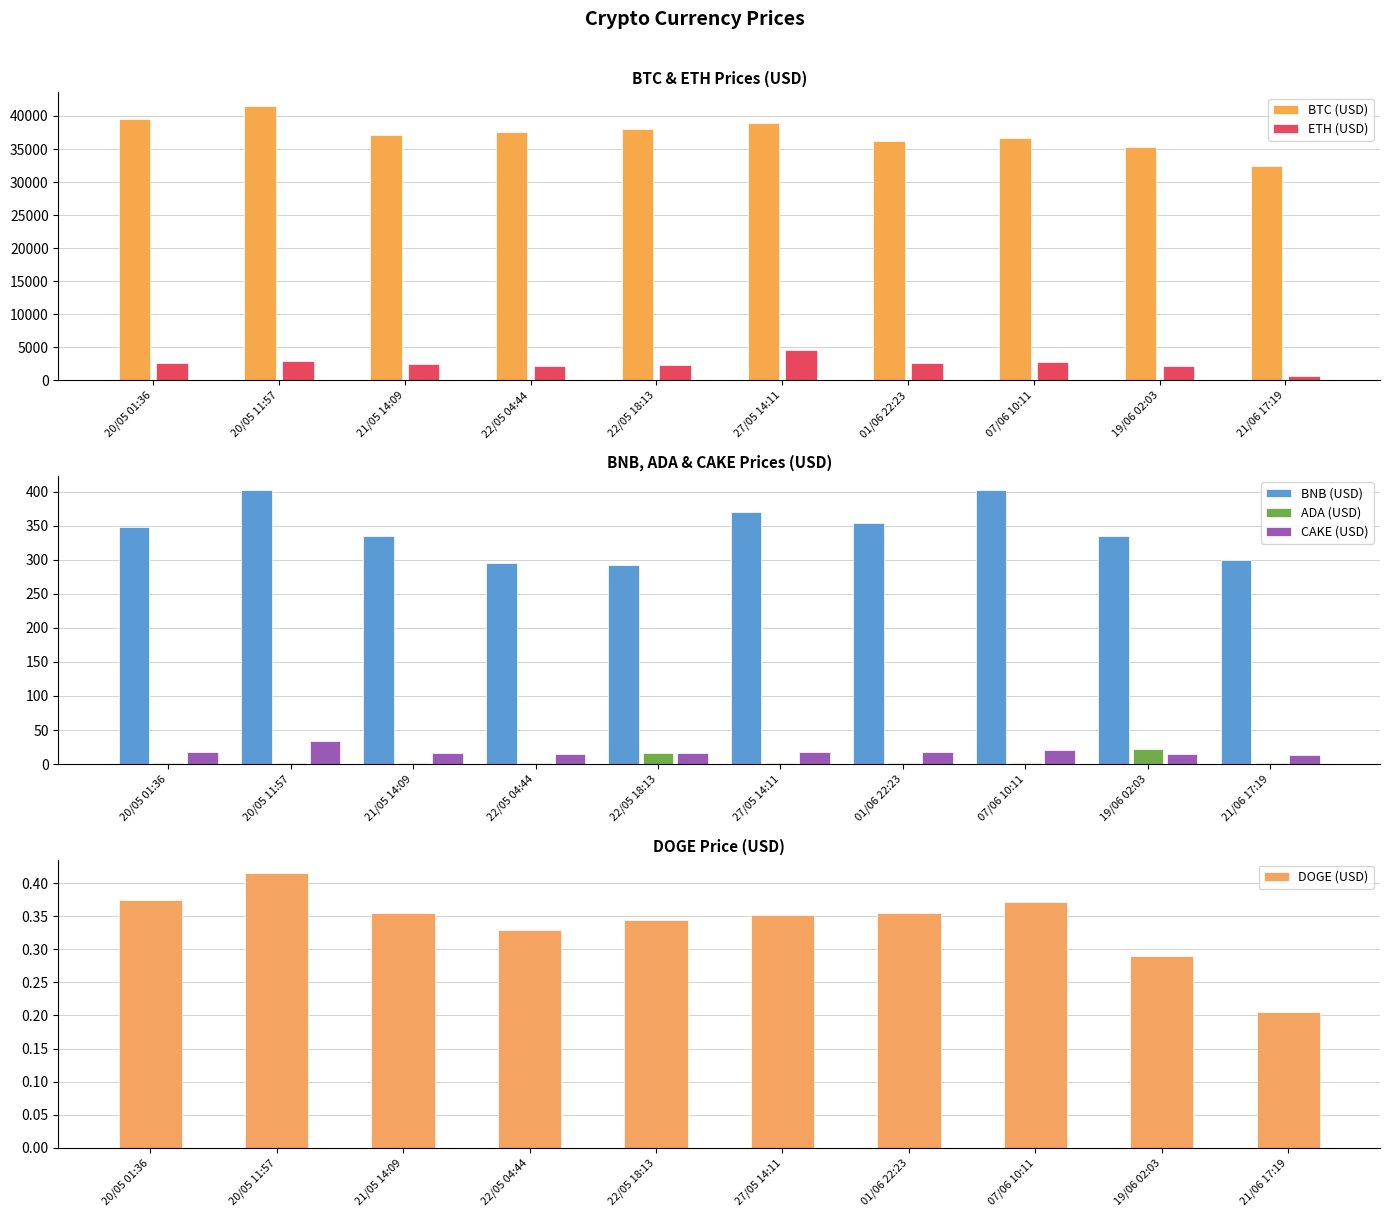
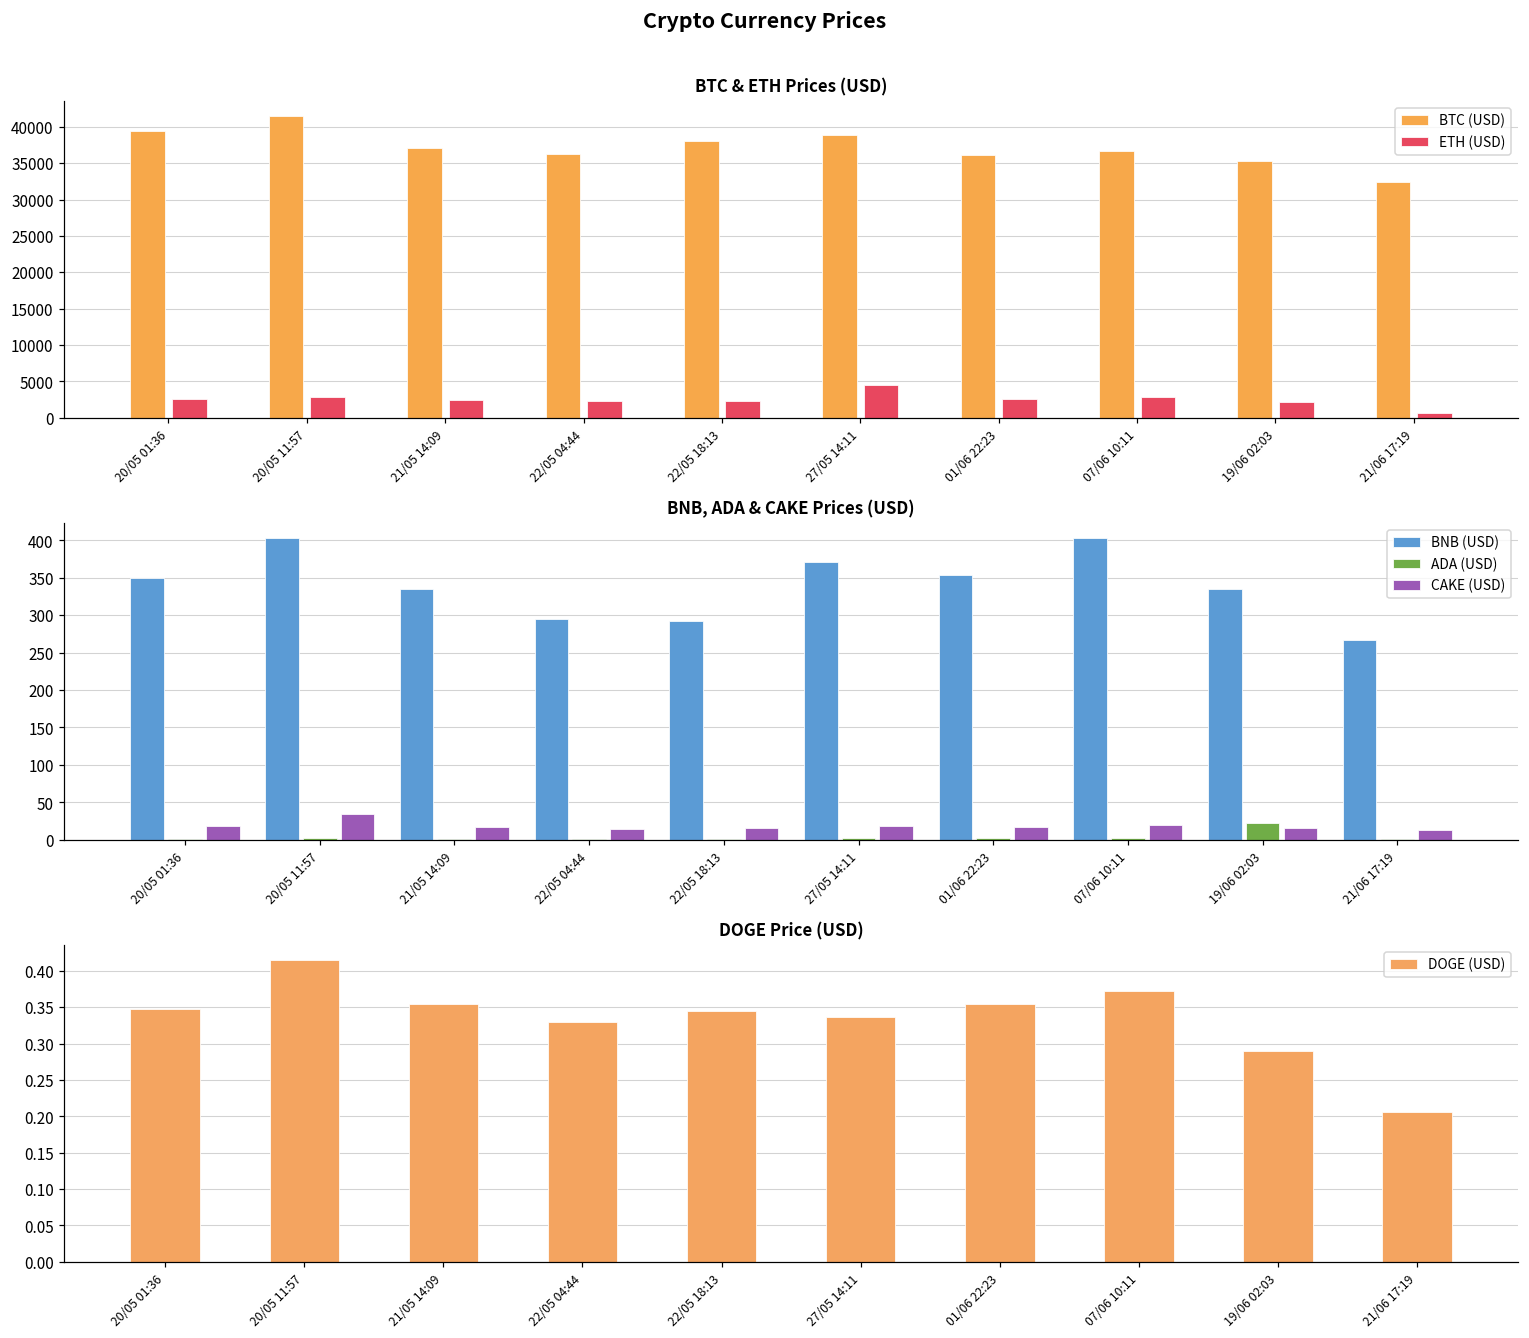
  {
    "BTC & ETH Prices (USD)": {
      "BTC (USD)": {
        "20/05 01:36": 39000,
        "20/05 11:57": 41000,
        "21/05 14:09": 37000,
-       "22/05 04:44": 38000,
+       "22/05 04:44": 36000,
        "22/05 18:13": 38000,
        "27/05 14:11": 39000,
        "01/06 22:23": 36000,
        "07/06 10:11": 37000,
        "19/06 02:03": 35000,
        "21/06 17:19": 32000
      },
      "ETH (USD)": {
        "20/05 01:36": 3000,
        "20/05 11:57": 3000,
        "21/05 14:09": 2000,
        "22/05 04:44": 2000,
        "22/05 18:13": 2000,
        "27/05 14:11": 5000,
        "01/06 22:23": 3000,
        "07/06 10:11": 3000,
        "19/06 02:03": 2000,
        "21/06 17:19": 1000
      }
    },
    "BNB, ADA & CAKE Prices (USD)": {
      "BNB (USD)": {
        "20/05 01:36": 350,
        "20/05 11:57": 400,
        "21/05 14:09": 330,
        "22/05 04:44": 300,
        "22/05 18:13": 290,
        "27/05 14:11": 370,
        "01/06 22:23": 350,
        "07/06 10:11": 400,
        "19/06 02:03": 340,
-       "21/06 17:19": 300
+       "21/06 17:19": 270
      },
      "ADA (USD)": {
-       "22/05 18:13": 20,
+       "22/05 18:13": 0,
        "19/06 02:03": 20
      },
      "CAKE (USD)": {
        "20/05 01:36": 20,
        "20/05 11:57": 30,
        "21/05 14:09": 20,
        "22/05 04:44": 10,
        "22/05 18:13": 20,
        "27/05 14:11": 20,
        "01/06 22:23": 20,
        "07/06 10:11": 20,
        "19/06 02:03": 20,
        "21/06 17:19": 10
      }
    },
    "DOGE Price (USD)": {
-     "20/05 01:36": 0.37,
+     "20/05 01:36": 0.35,
      "20/05 11:57": 0.41,
      "21/05 14:09": 0.35,
      "22/05 04:44": 0.33,
      "22/05 18:13": 0.34,
-     "27/05 14:11": 0.35,
+     "27/05 14:11": 0.34,
      "01/06 22:23": 0.36,
      "07/06 10:11": 0.37,
      "19/06 02:03": 0.29,
      "21/06 17:19": 0.21
    }
  }
